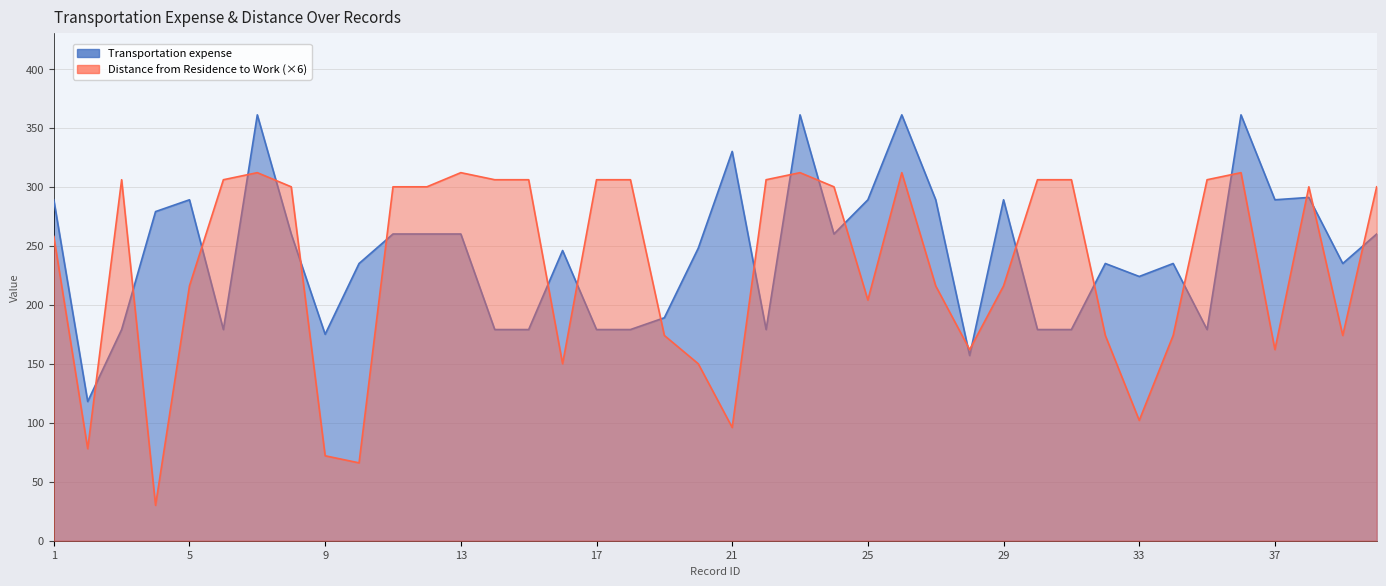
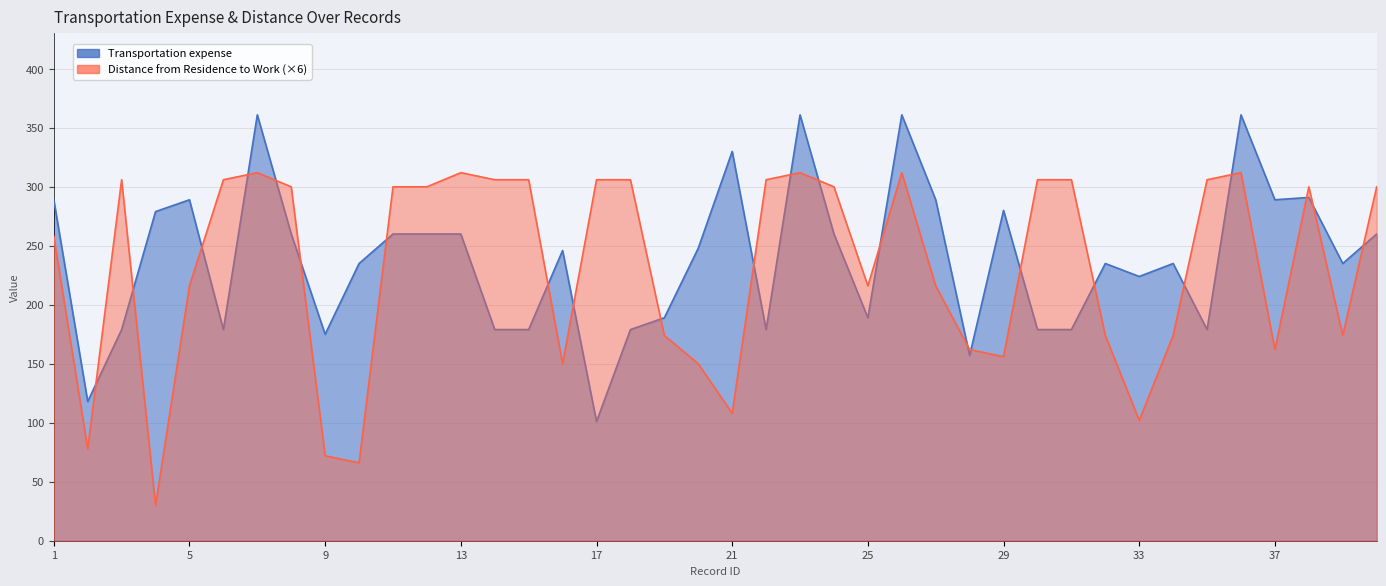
  {
    "Transportation expense": {
      "1": 289,
      "5": 289,
      "9": 175,
      "13": 260,
-     "17": 179,
+     "17": 101,
      "21": 330,
-     "25": 289,
-     "29": 289,
+     "25": 189,
+     "29": 280,
      "33": 224,
      "37": 289
    },
    "Distance from Residence to Work (×6)": {
      "1": 258,
      "5": 216,
      "9": 72,
      "13": 312,
      "17": 306,
-     "21": 96,
-     "25": 204,
-     "29": 216,
+     "21": 108,
+     "25": 216,
+     "29": 156,
      "33": 102,
      "37": 162
    }
  }
